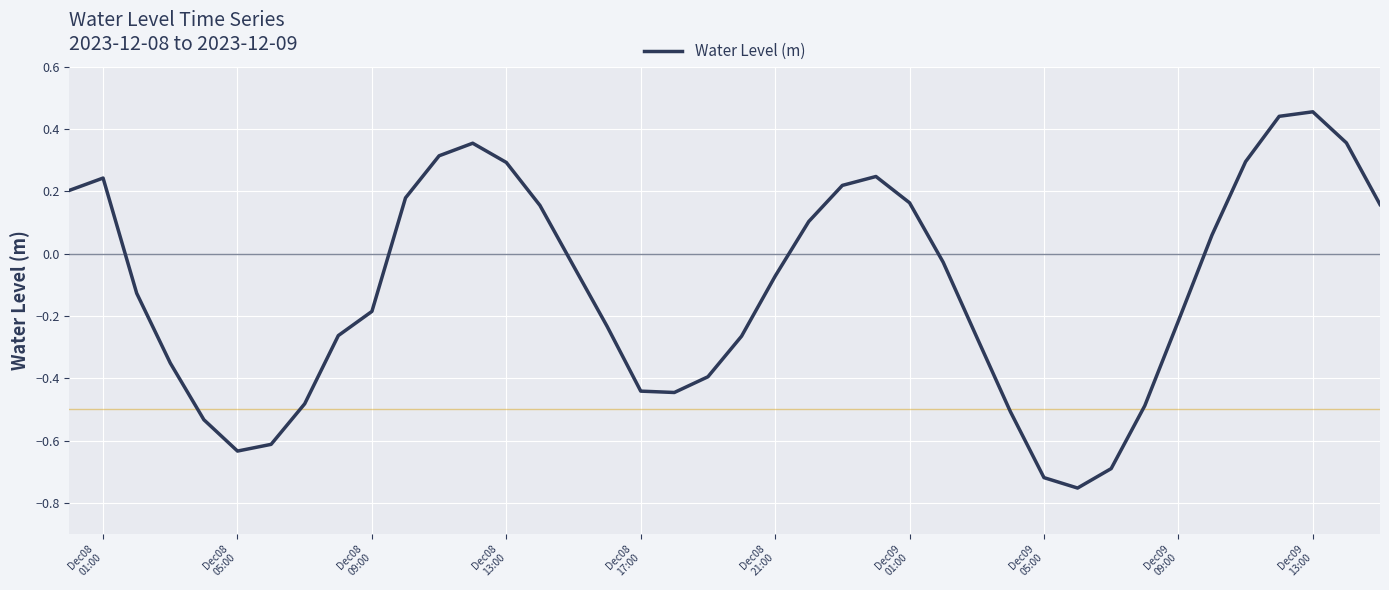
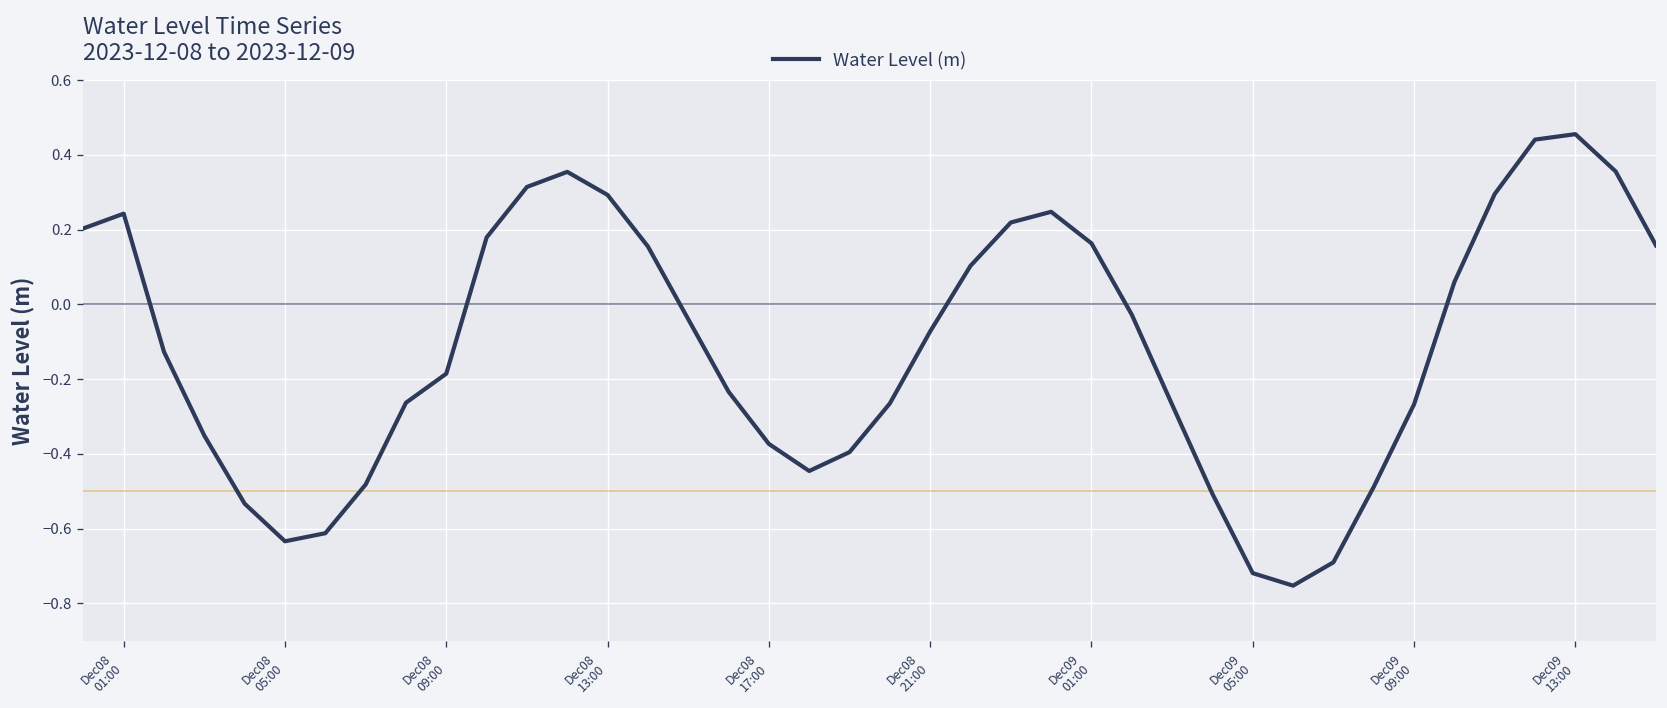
  {
    "Dec08 01:00": 0.24,
    "Dec08 05:00": -0.63,
    "Dec08 09:00": -0.19,
    "Dec08 13:00": 0.29,
-   "Dec08 17:00": -0.44,
+   "Dec08 17:00": -0.37,
    "Dec08 21:00": -0.07,
    "Dec09 01:00": 0.16,
    "Dec09 05:00": -0.72,
-   "Dec09 09:00": -0.22,
+   "Dec09 09:00": -0.27,
    "Dec09 13:00": 0.46
  }
